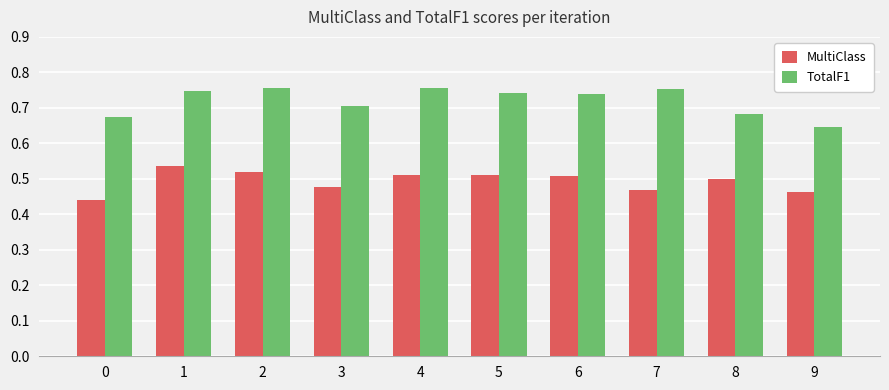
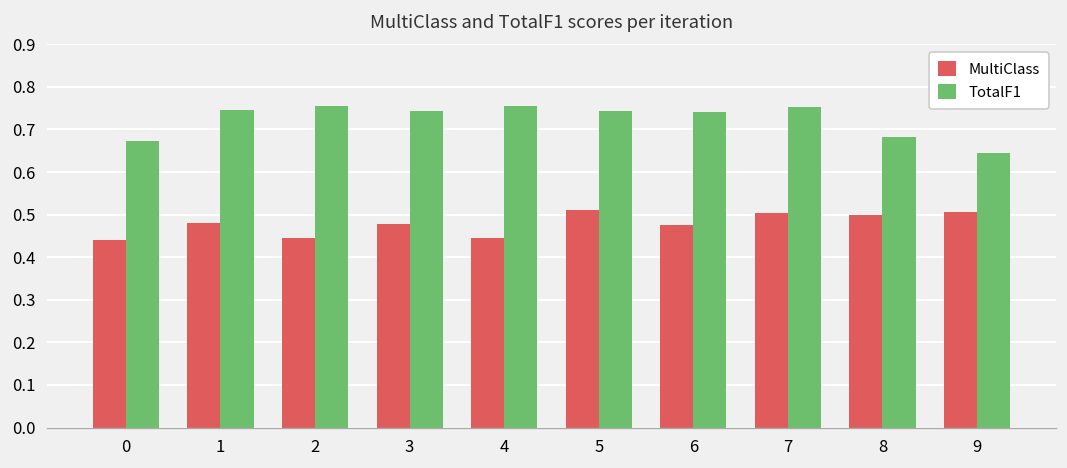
  {
    "MultiClass": {
      "0": 0.44,
-     "1": 0.54,
-     "2": 0.52,
+     "1": 0.48,
+     "2": 0.45,
      "3": 0.48,
-     "4": 0.51,
+     "4": 0.45,
      "5": 0.51,
-     "6": 0.51,
-     "7": 0.47,
+     "6": 0.48,
+     "7": 0.50,
      "8": 0.50,
-     "9": 0.46
+     "9": 0.51
    },
    "TotalF1": {
      "0": 0.67,
      "1": 0.75,
      "2": 0.76,
-     "3": 0.71,
+     "3": 0.74,
      "4": 0.76,
      "5": 0.74,
      "6": 0.74,
      "7": 0.75,
      "8": 0.68,
      "9": 0.65
    }
  }
